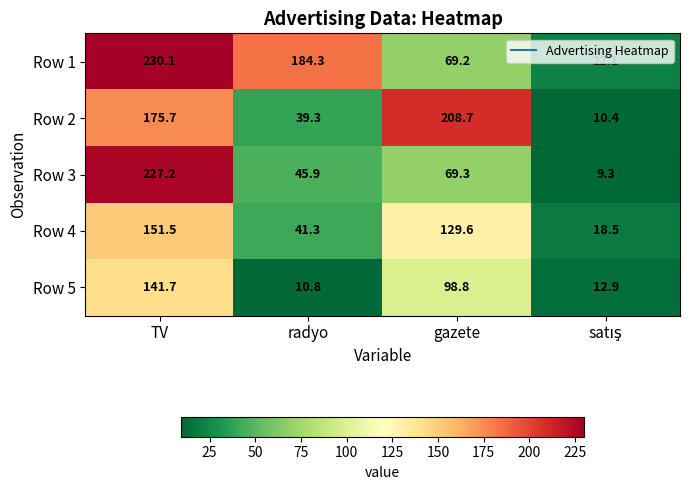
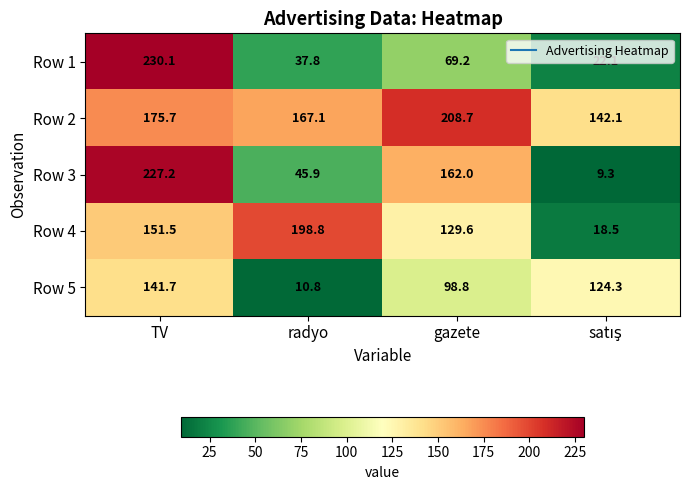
  {
    "Row 1": {
      "TV": 230.1,
-     "radyo": 184.3,
+     "radyo": 37.8,
      "gazete": 69.2
    },
    "Row 2": {
      "TV": 175.7,
-     "radyo": 39.3,
+     "radyo": 167.1,
      "gazete": 208.7,
-     "satış": 10.4
+     "satış": 142.1
    },
    "Row 3": {
      "TV": 227.2,
      "radyo": 45.9,
-     "gazete": 69.3,
+     "gazete": 162.0,
      "satış": 9.3
    },
    "Row 4": {
      "TV": 151.5,
-     "radyo": 41.3,
+     "radyo": 198.8,
      "gazete": 129.6,
      "satış": 18.5
    },
    "Row 5": {
      "TV": 141.7,
      "radyo": 10.8,
      "gazete": 98.8,
-     "satış": 12.9
+     "satış": 124.3
    }
  }
